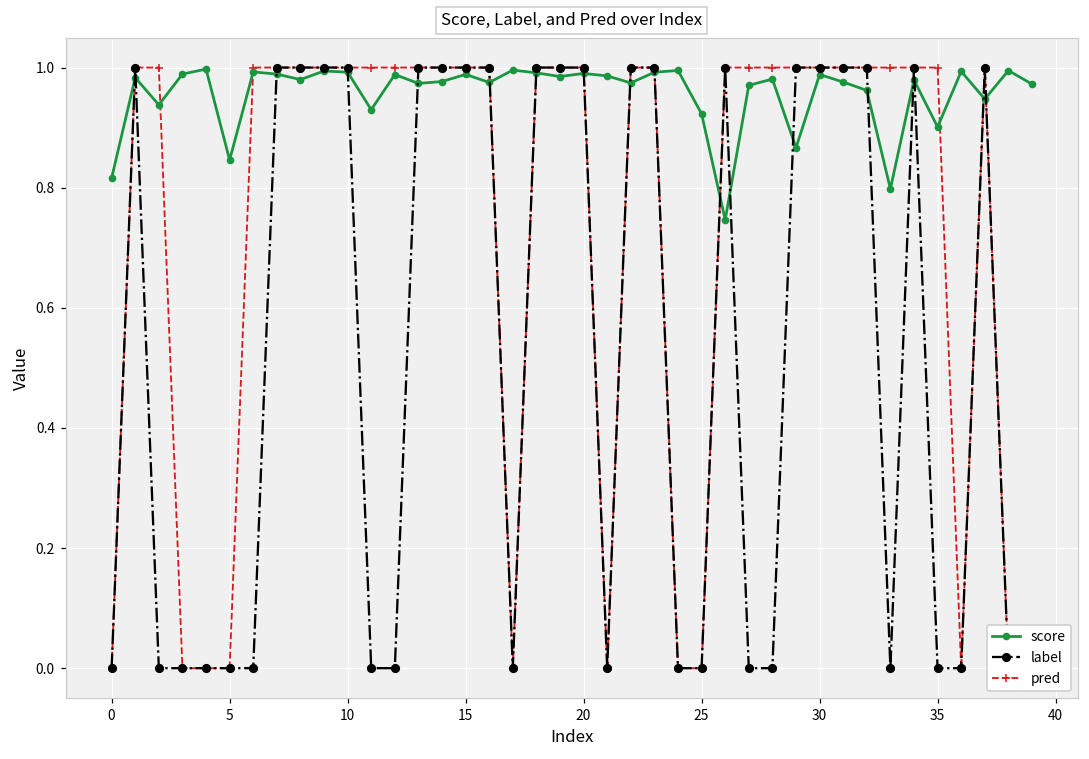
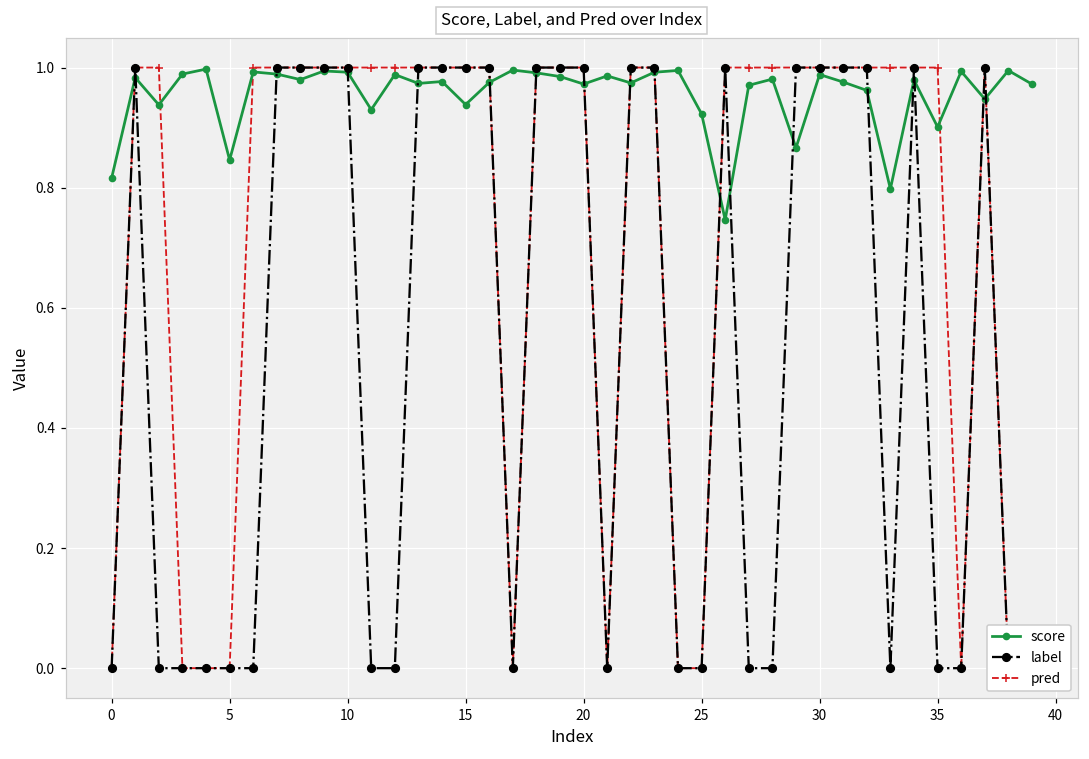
  {
    "score": {
      "0": 0.82,
      "5": 0.85,
      "10": 0.99,
-     "15": 0.99,
-     "20": 0.99,
+     "15": 0.94,
+     "20": 0.97,
      "25": 0.92,
      "30": 0.99,
      "35": 0.90
    },
    "label": {
      "35": 0.00
    },
    "pred": {
      "35": 1.00
    }
  }
